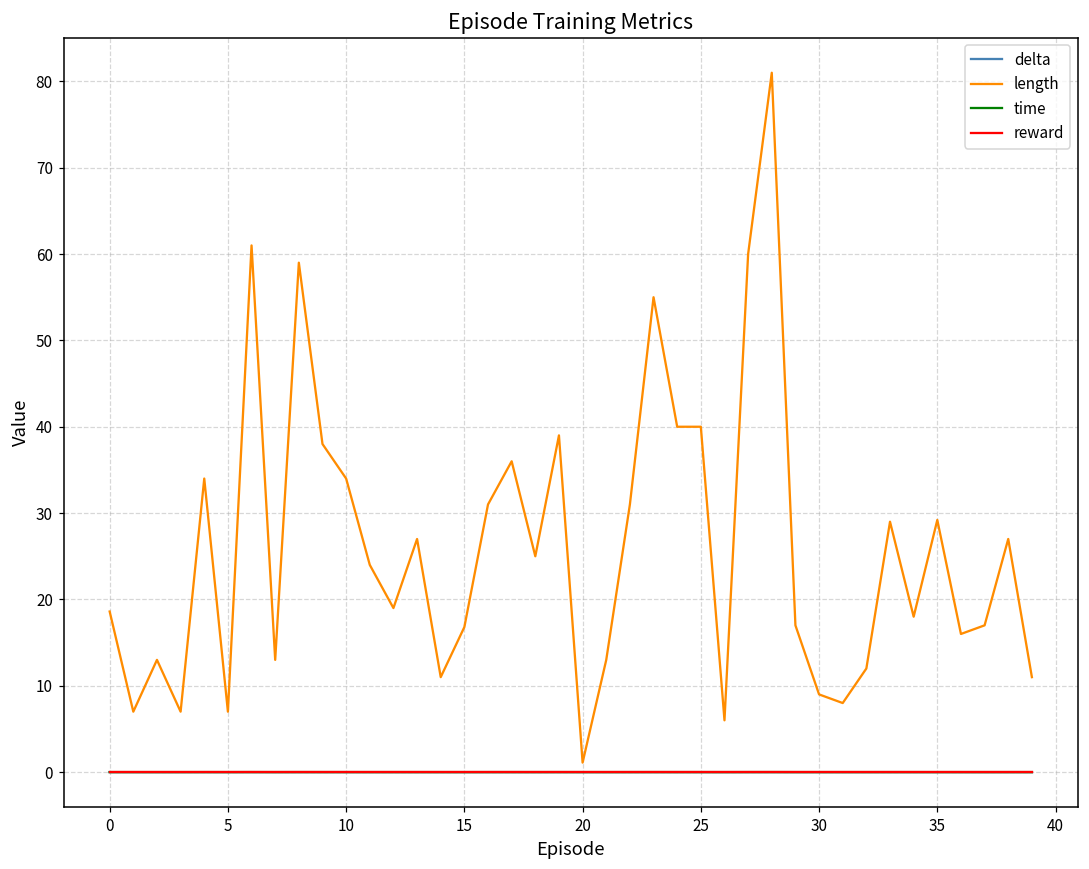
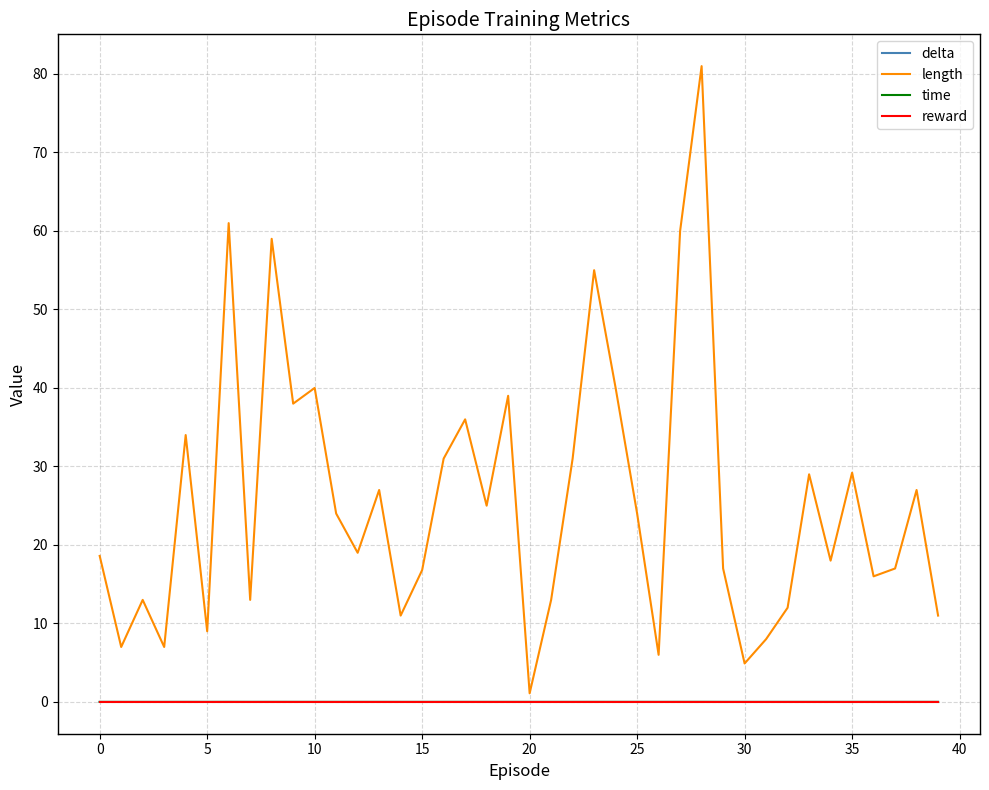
  {
    "reward": {
      "0": 0,
      "5": 0,
      "10": 0,
      "15": 0,
      "20": 0,
      "25": 0,
      "30": 0,
      "35": 0
    },
    "length": {
      "0": 19,
-     "5": 7,
-     "10": 34,
+     "5": 9,
+     "10": 40,
      "15": 17,
      "20": 1,
-     "25": 40,
-     "30": 9,
+     "25": 24,
+     "30": 5,
      "35": 29
    }
  }
